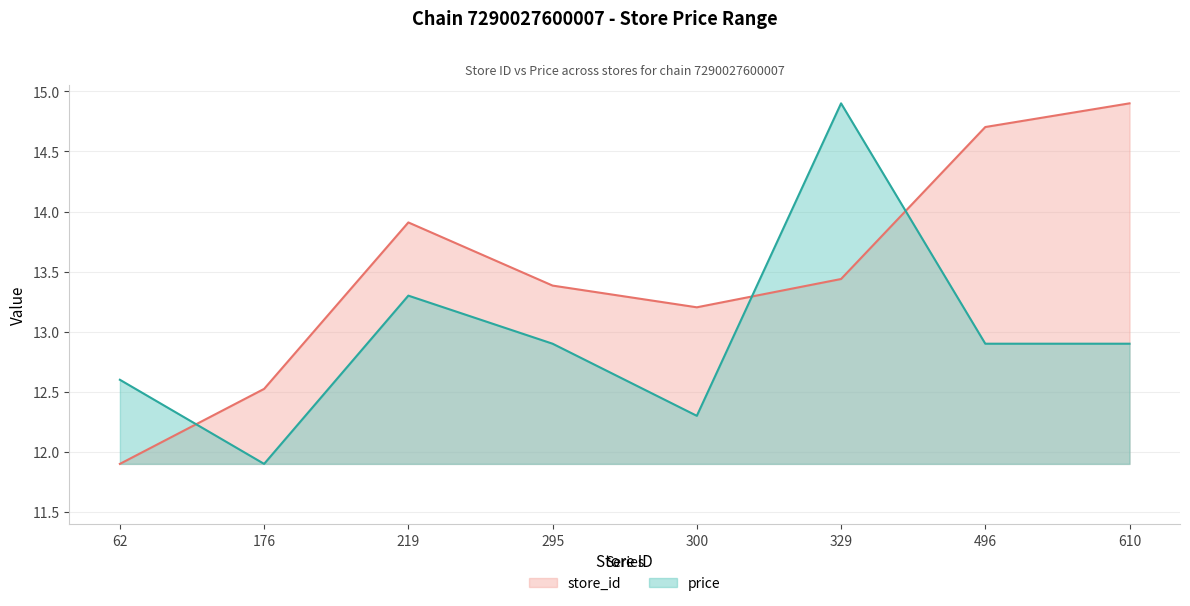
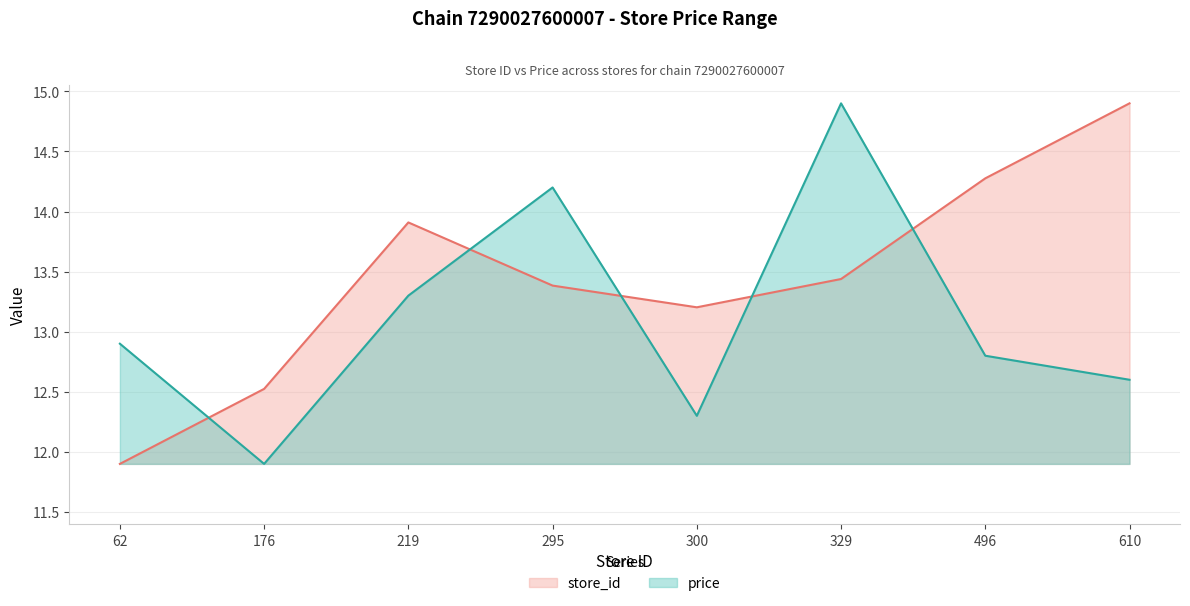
  {
    "store_id": {
      "62": 11.90,
      "176": 12.52,
      "219": 13.91,
      "295": 13.38,
      "300": 13.20,
      "329": 13.44,
-     "496": 14.70,
+     "496": 14.28,
      "610": 14.90
    },
    "price": {
-     "62": 12.6,
+     "62": 12.9,
      "176": 11.9,
      "219": 13.3,
-     "295": 12.9,
+     "295": 14.2,
      "300": 12.3,
      "329": 14.9,
-     "496": 12.9,
-     "610": 12.9
+     "496": 12.8,
+     "610": 12.6
    }
  }
